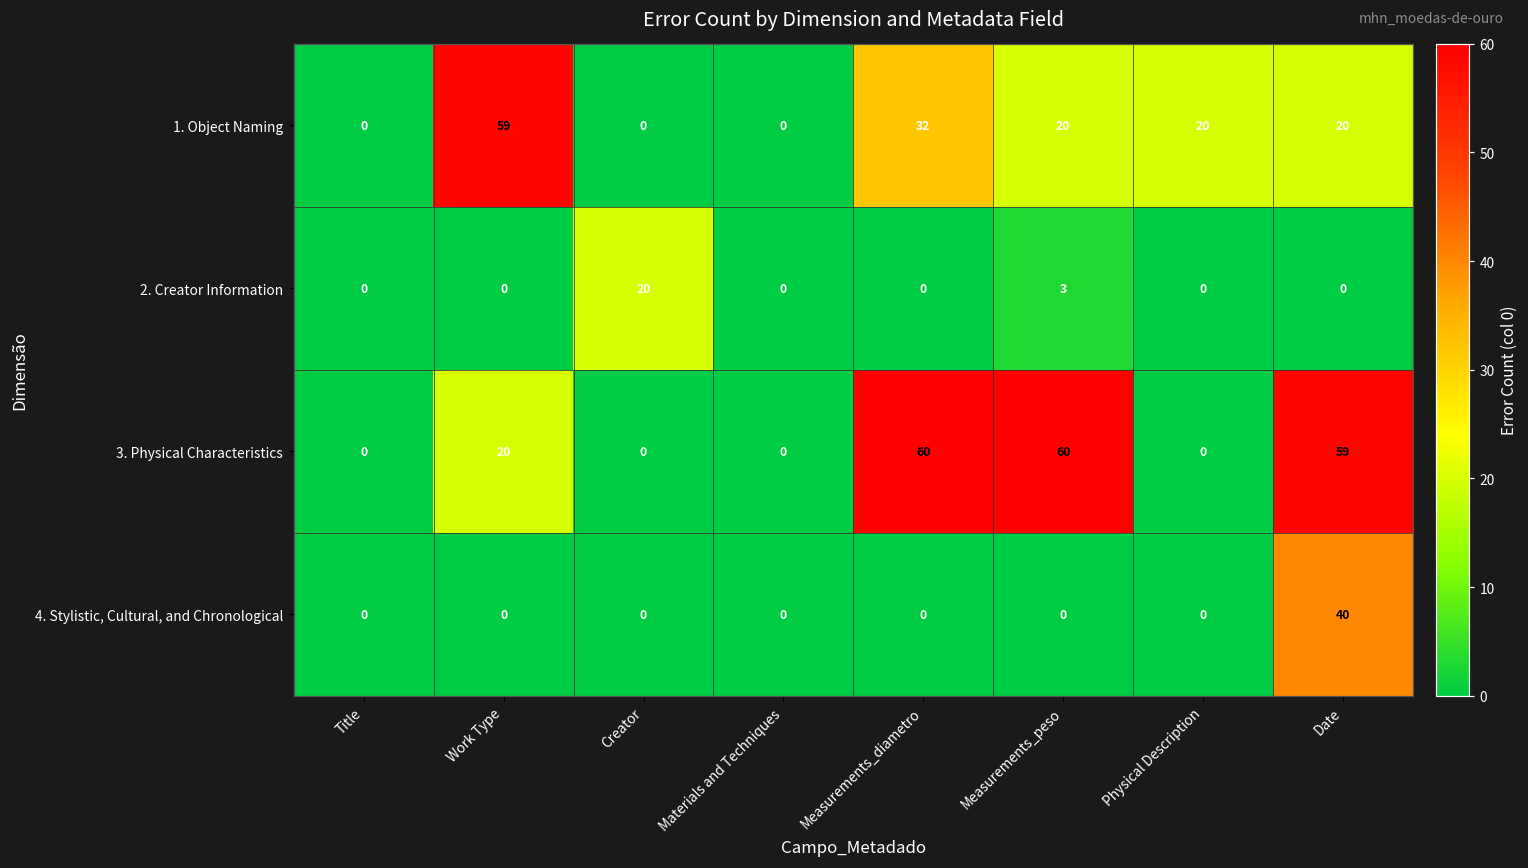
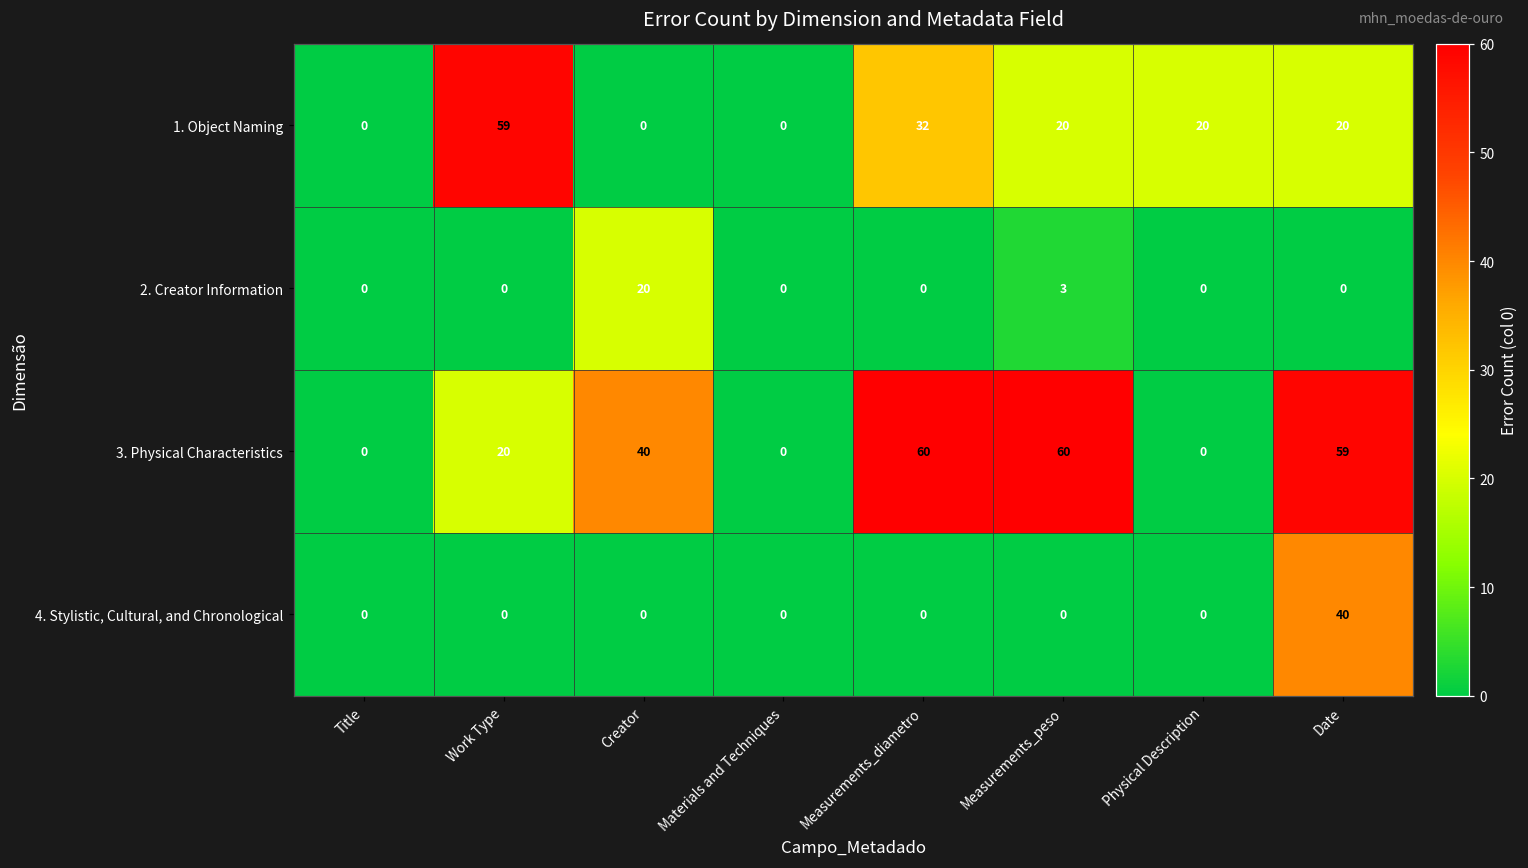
  {
    "1. Object Naming": {
      "Title": 0,
      "Work Type": 59,
      "Creator": 0,
      "Materials and Techniques": 0,
      "Measurements_diametro": 32,
      "Measurements_peso": 20,
      "Physical Description": 20,
      "Date": 20
    },
    "2. Creator Information": {
      "Title": 0,
      "Work Type": 0,
      "Creator": 20,
      "Materials and Techniques": 0,
      "Measurements_diametro": 0,
      "Measurements_peso": 3,
      "Physical Description": 0,
      "Date": 0
    },
    "3. Physical Characteristics": {
      "Title": 0,
      "Work Type": 20,
-     "Creator": 0,
+     "Creator": 40,
      "Materials and Techniques": 0,
      "Measurements_diametro": 60,
      "Measurements_peso": 60,
      "Physical Description": 0,
      "Date": 59
    },
    "4. Stylistic, Cultural, and Chronological": {
      "Title": 0,
      "Work Type": 0,
      "Creator": 0,
      "Materials and Techniques": 0,
      "Measurements_diametro": 0,
      "Measurements_peso": 0,
      "Physical Description": 0,
      "Date": 40
    }
  }
